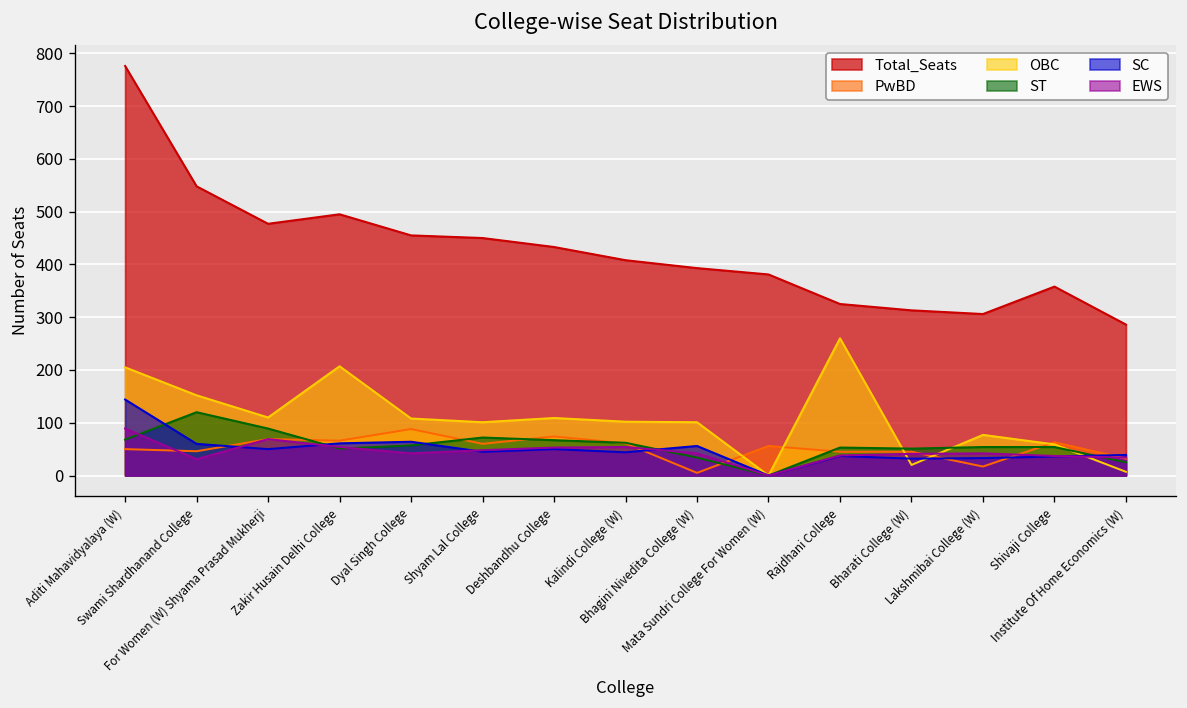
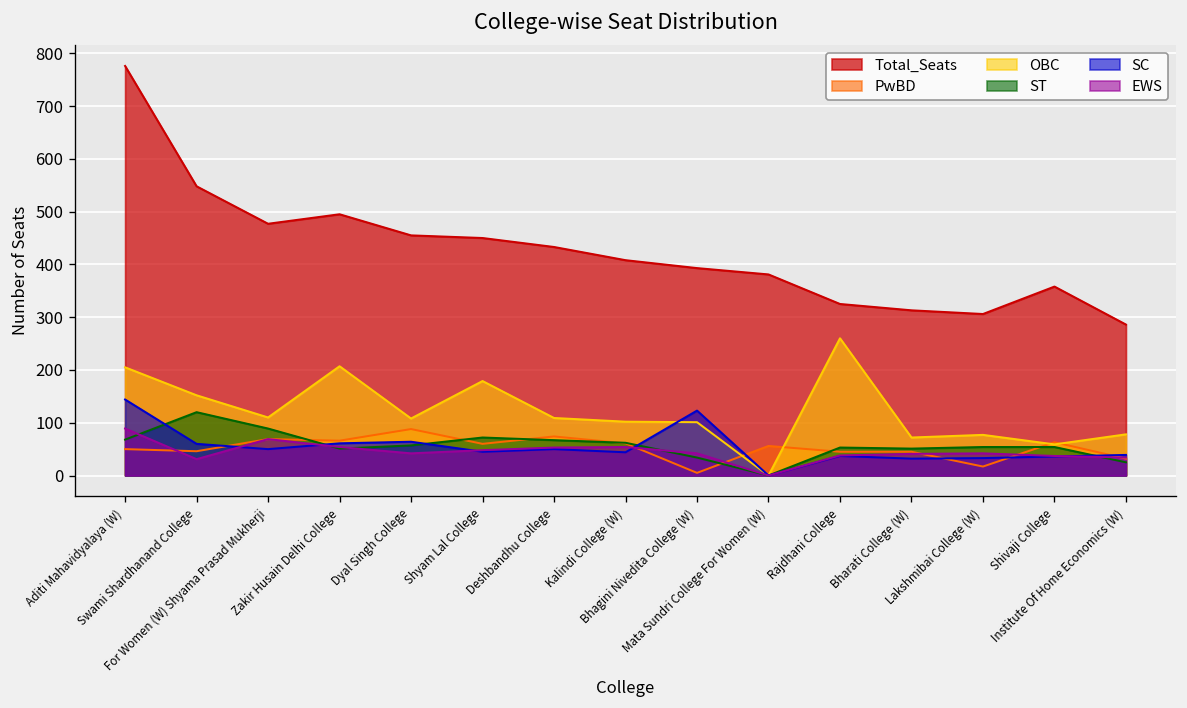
  {
    "Total_Seats": {
      "Aditi Mahavidyalaya (W)": 780,
      "Swami Shardhanand College": 550,
      "For Women (W) Shyama Prasad Mukherji": 480,
      "Zakir Husain Delhi College": 500,
      "Dyal Singh College": 460,
      "Shyam Lal College": 450,
      "Deshbandhu College": 430,
      "Kalindi College (W)": 410,
      "Bhagini Nivedita College (W)": 390,
      "Mata Sundri College For Women (W)": 380,
      "Rajdhani College": 330,
      "Bharati College (W)": 310,
      "Lakshmibai College (W)": 310,
      "Shivaji College": 360,
      "Institute Of Home Economics (W)": 290
    },
    "PwBD": {
      "Aditi Mahavidyalaya (W)": 50,
      "Swami Shardhanand College": 50,
      "Dyal Singh College": 90,
      "Shyam Lal College": 60,
      "Deshbandhu College": 70,
      "Bhagini Nivedita College (W)": 10,
      "Mata Sundri College For Women (W)": 60,
      "Rajdhani College": 50,
      "Lakshmibai College (W)": 20
    },
    "OBC": {
      "Aditi Mahavidyalaya (W)": 210,
      "Swami Shardhanand College": 150,
      "For Women (W) Shyama Prasad Mukherji": 110,
      "Zakir Husain Delhi College": 210,
      "Dyal Singh College": 110,
-     "Shyam Lal College": 100,
+     "Shyam Lal College": 180,
      "Deshbandhu College": 110,
      "Kalindi College (W)": 100,
      "Bhagini Nivedita College (W)": 100,
      "Rajdhani College": 260,
-     "Bharati College (W)": 20,
+     "Bharati College (W)": 70,
      "Lakshmibai College (W)": 80,
-     "Institute Of Home Economics (W)": 10
+     "Institute Of Home Economics (W)": 80
    },
    "ST": {
      "Aditi Mahavidyalaya (W)": 70,
      "Swami Shardhanand College": 120,
      "For Women (W) Shyama Prasad Mukherji": 90,
      "Dyal Singh College": 60,
      "Shyam Lal College": 70,
      "Deshbandhu College": 70,
      "Bhagini Nivedita College (W)": 30,
      "Rajdhani College": 50,
      "Bharati College (W)": 50,
      "Lakshmibai College (W)": 50,
      "Institute Of Home Economics (W)": 30
    },
    "SC": {
      "Aditi Mahavidyalaya (W)": 140,
      "Swami Shardhanand College": 60,
      "For Women (W) Shyama Prasad Mukherji": 50,
      "Dyal Singh College": 60,
      "Kalindi College (W)": 40,
-     "Bhagini Nivedita College (W)": 60,
+     "Bhagini Nivedita College (W)": 120,
      "Bharati College (W)": 30,
      "Lakshmibai College (W)": 30
    },
    "EWS": {
      "Aditi Mahavidyalaya (W)": 90,
      "Swami Shardhanand College": 30,
      "Dyal Singh College": 40,
      "Kalindi College (W)": 50,
      "Bhagini Nivedita College (W)": 40,
      "Lakshmibai College (W)": 40
    }
  }
